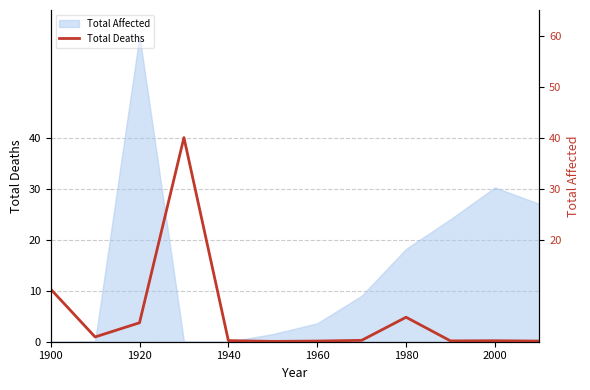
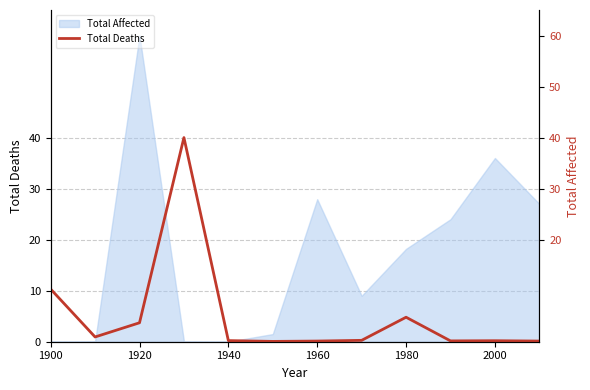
  {
    "Total Affected": {
      "1900": 0,
-     "1960": 4,
+     "1960": 28,
      "1980": 18,
-     "2000": 30
+     "2000": 36
    },
    "Total Deaths": {
      "1900": 10,
      "1920": 4,
      "1940": 0,
      "1960": 0,
      "1980": 5,
      "2000": 0
    }
  }
